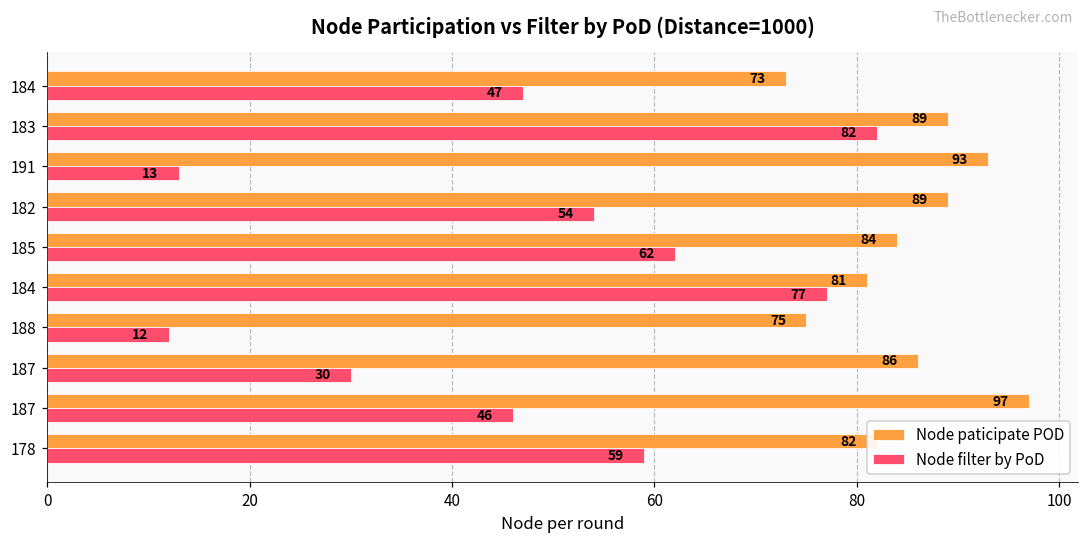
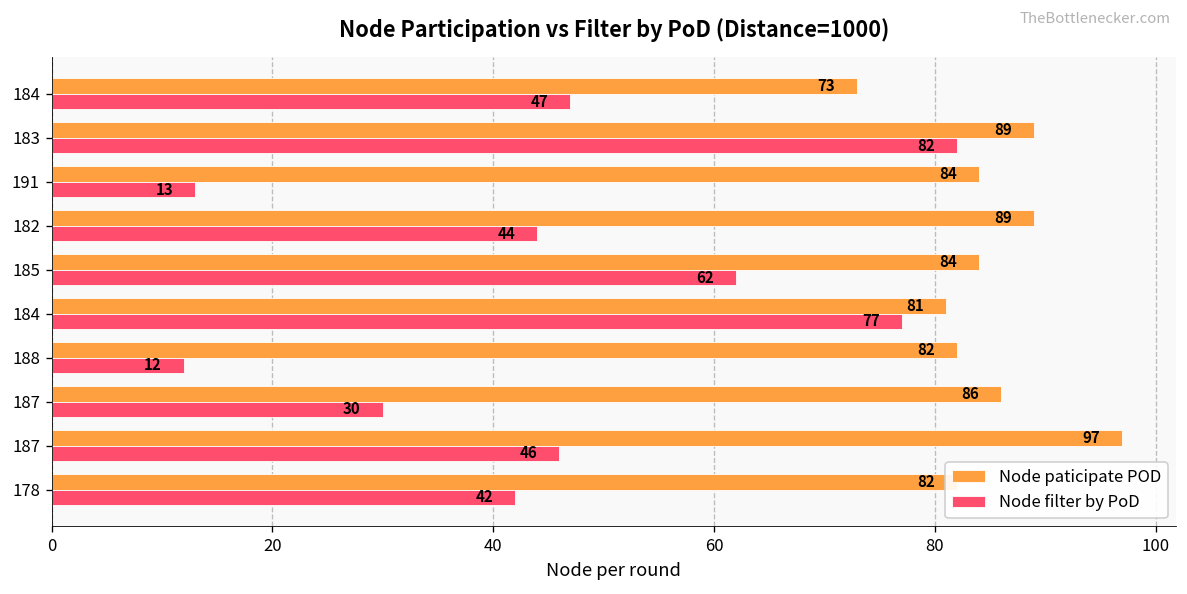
  {
    "Node paticipate POD": {
      "183": 89,
-     "191": 93,
+     "191": 84,
      "182": 89,
      "185": 84,
-     "188": 75
+     "188": 82
    },
    "Node filter by PoD": {
      "183": 82,
      "191": 13,
-     "182": 54,
+     "182": 44,
      "185": 62,
      "188": 12,
-     "178": 59
+     "178": 42
    }
  }
